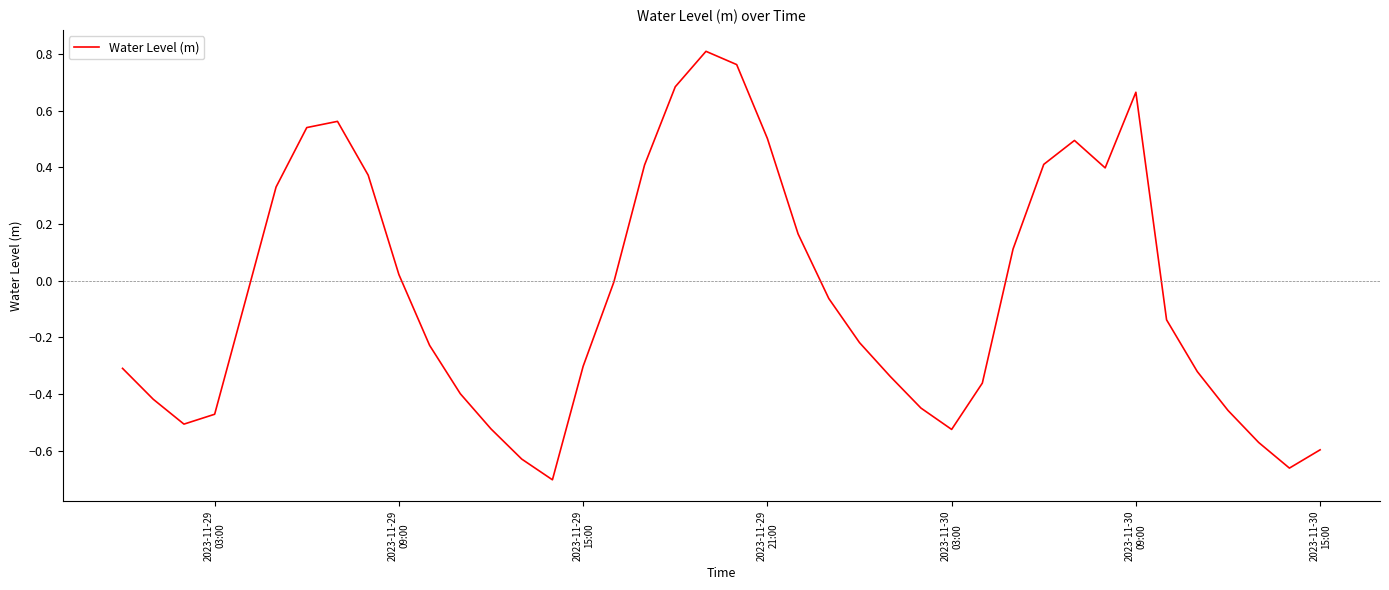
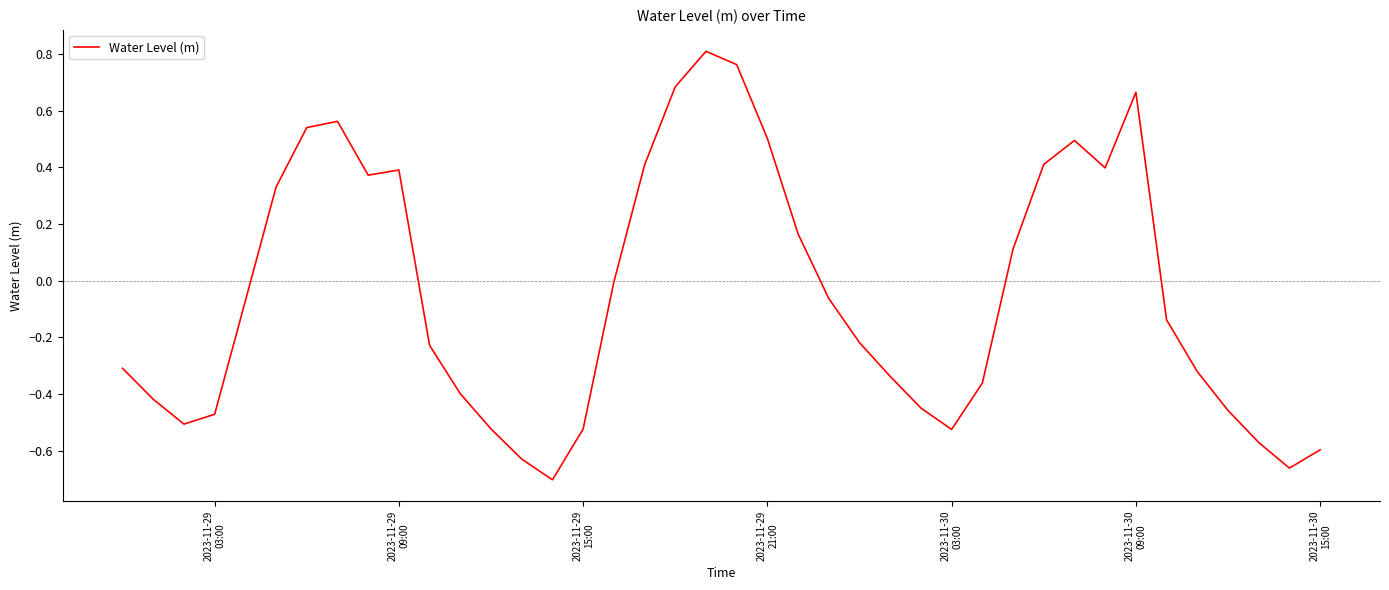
  {
    "2023-11-29 03:00": -0.47,
-   "2023-11-29 09:00": 0.02,
-   "2023-11-29 15:00": -0.30,
+   "2023-11-29 09:00": 0.39,
+   "2023-11-29 15:00": -0.52,
    "2023-11-29 21:00": 0.50,
    "2023-11-30 03:00": -0.53,
    "2023-11-30 09:00": 0.67,
    "2023-11-30 15:00": -0.60
  }
